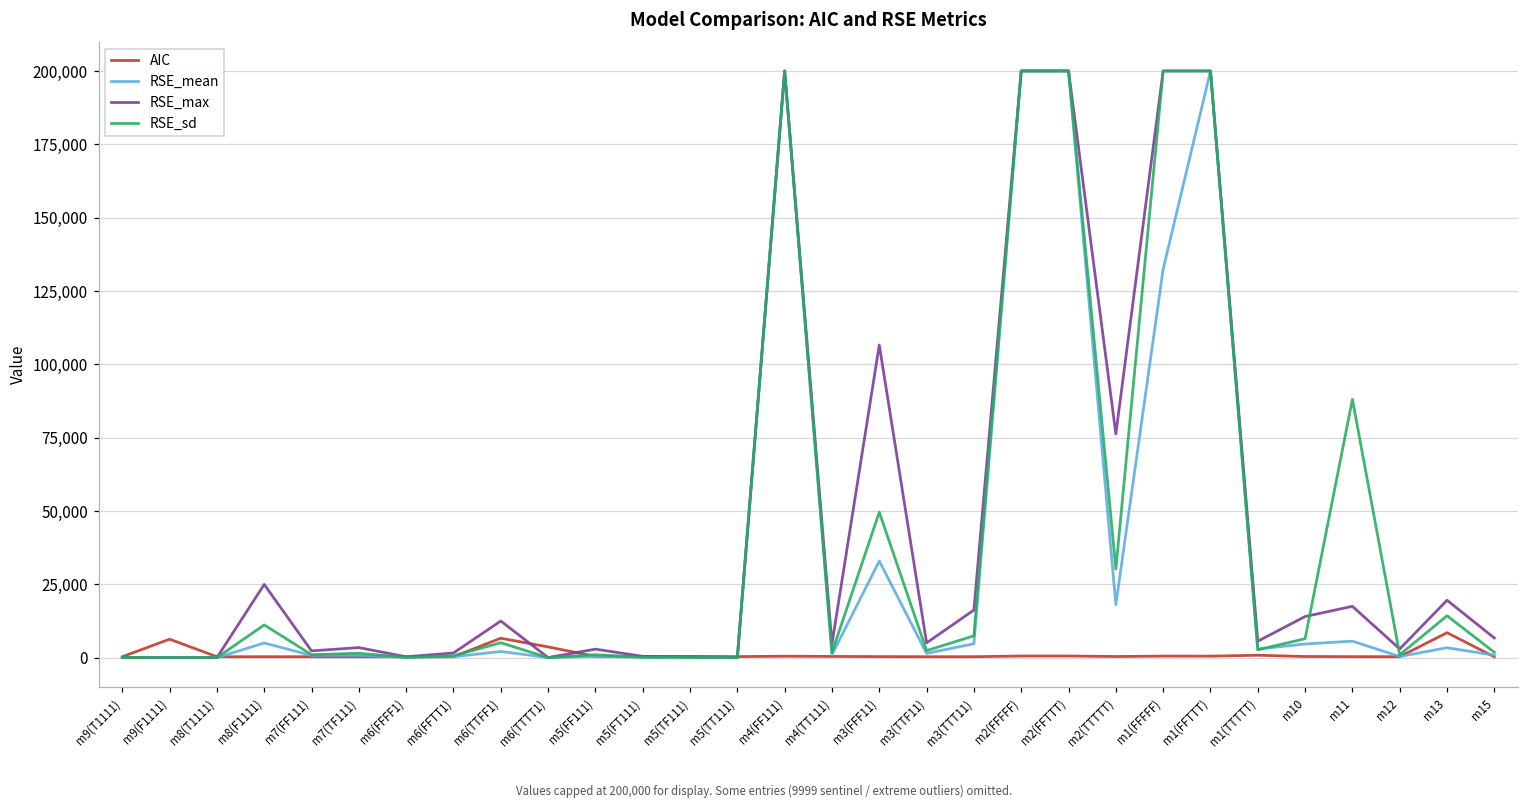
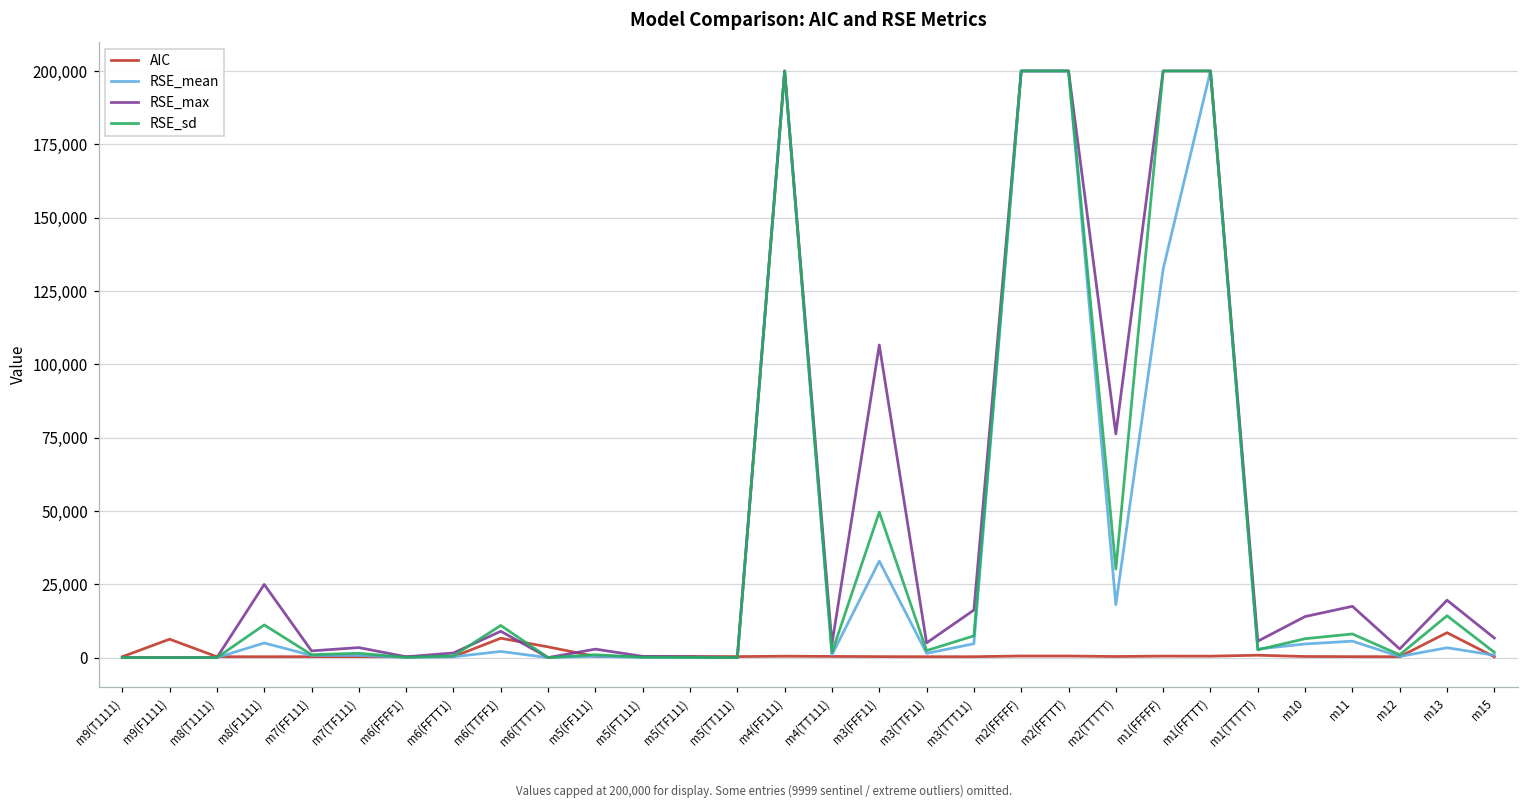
  {
    "AIC": {
      "m9(F1111)": "6,000",
      "m8(F1111)": "0",
      "m6(TTFF1)": "7,000",
      "m6(TTTT1)": "4,000",
      "m4(FF111)": "0",
      "m3(FFF11)": "0",
      "m3(TTF11)": "0",
      "m3(TTT11)": "0",
      "m2(FFFFF)": "1,000",
      "m2(FFTTT)": "1,000",
      "m2(TTTTT)": "0",
      "m1(FFFFF)": "1,000",
      "m1(FFTTT)": "1,000",
      "m1(TTTTT)": "1,000",
      "m10": "0",
      "m11": "0",
      "m13": "9,000"
    },
    "RSE_mean": {
      "m8(F1111)": "5,000",
      "m6(TTFF1)": "2,000",
      "m3(FFF11)": "33,000",
      "m3(TTT11)": "5,000",
      "m2(TTTTT)": "18,000",
      "m1(FFFFF)": "132,000",
      "m10": "5,000",
      "m11": "6,000",
      "m13": "3,000"
    },
    "RSE_max": {
      "m8(F1111)": "25,000",
      "m7(FF111)": "2,000",
      "m7(TF111)": "3,000",
-     "m6(TTFF1)": "12,000",
+     "m6(TTFF1)": "9,000",
      "m5(FF111)": "3,000",
      "m4(TT111)": "5,000",
      "m3(FFF11)": "107,000",
      "m3(TTF11)": "5,000",
      "m3(TTT11)": "16,000",
      "m2(TTTTT)": "76,000",
      "m1(TTTTT)": "6,000",
      "m10": "14,000",
      "m11": "17,000",
      "m12": "3,000",
      "m13": "20,000",
      "m15": "7,000"
    },
    "RSE_sd": {
      "m8(F1111)": "11,000",
-     "m6(TTFF1)": "5,000",
+     "m6(TTFF1)": "11,000",
      "m3(FFF11)": "50,000",
      "m3(TTT11)": "7,000",
      "m2(TTTTT)": "30,000",
      "m10": "6,000",
-     "m11": "88,000",
+     "m11": "8,000",
      "m13": "14,000",
      "m15": "2,000"
    }
  }
